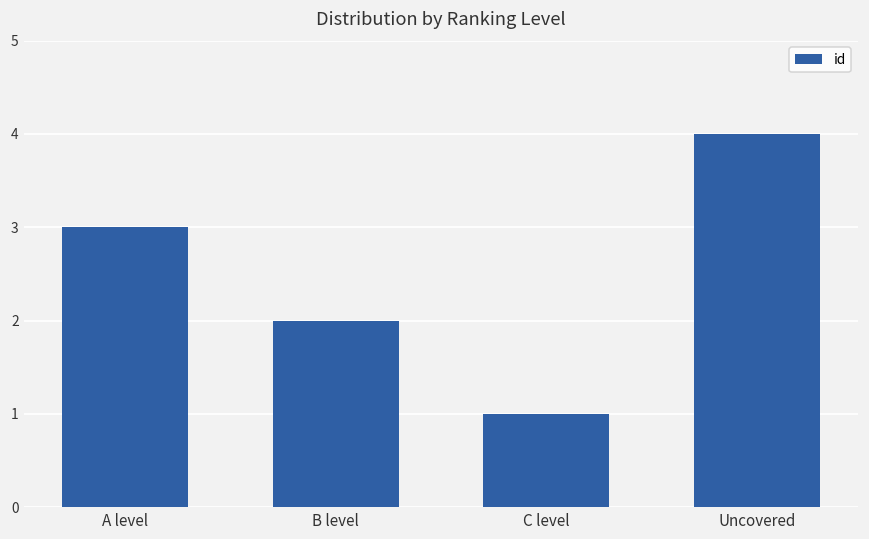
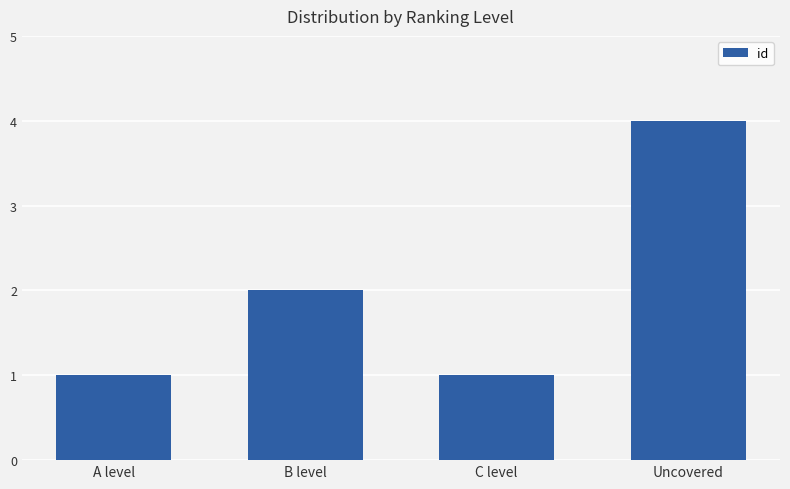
  {
-   "A level": 3,
+   "A level": 1,
    "B level": 2,
    "C level": 1,
    "Uncovered": 4
  }
